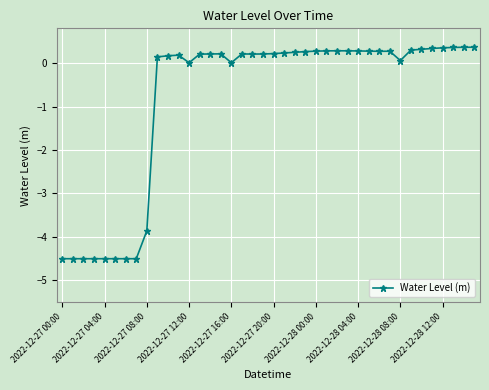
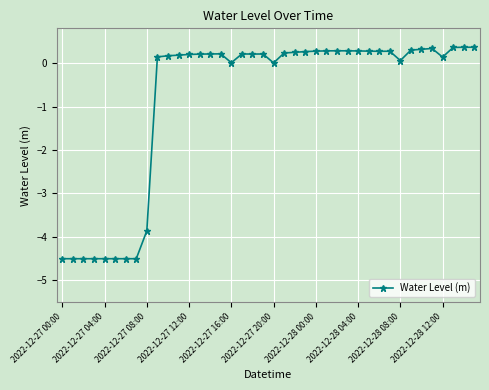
  {
    "2022-12-27 00:00": -4.5,
    "2022-12-27 04:00": -4.5,
    "2022-12-27 08:00": -3.9,
-   "2022-12-27 12:00": 0.0,
+   "2022-12-27 12:00": 0.2,
    "2022-12-27 16:00": 0.0,
-   "2022-12-27 20:00": 0.2,
+   "2022-12-27 20:00": 0.0,
    "2022-12-28 00:00": 0.3,
    "2022-12-28 04:00": 0.3,
    "2022-12-28 08:00": 0.1,
-   "2022-12-28 12:00": 0.4
+   "2022-12-28 12:00": 0.1
  }
